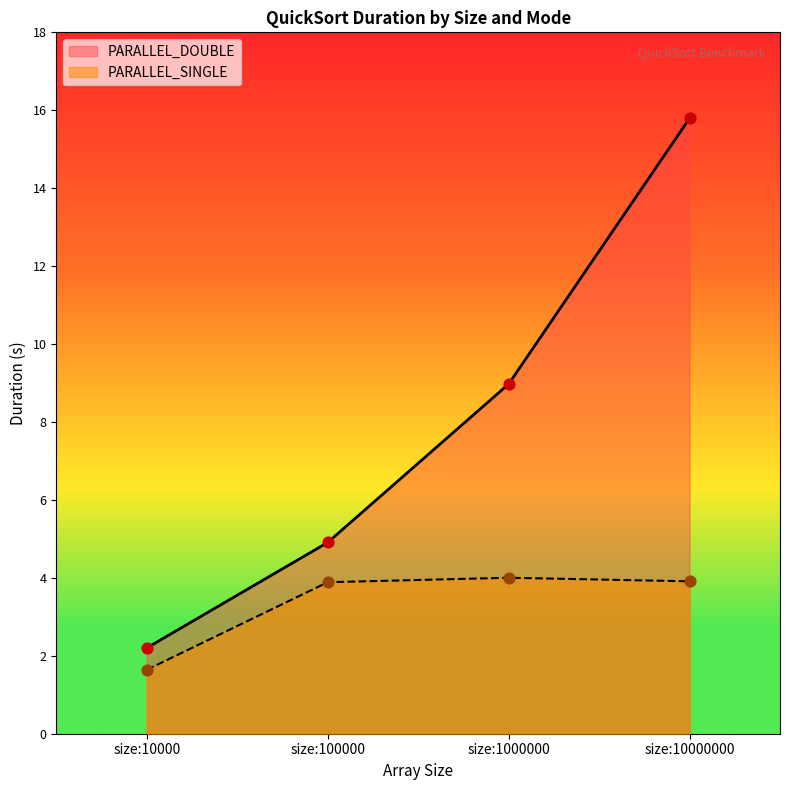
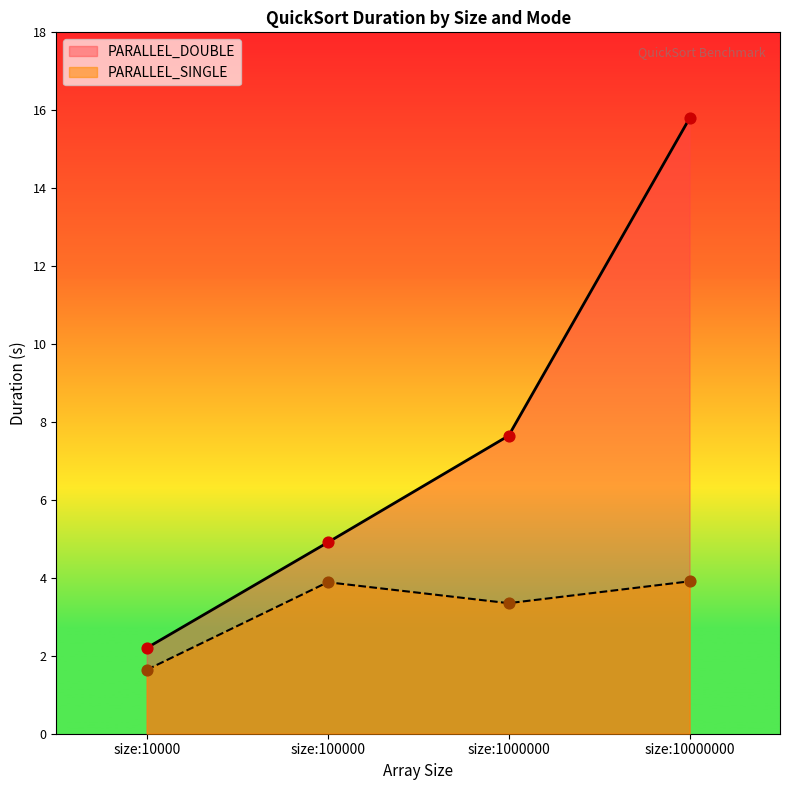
  {
    "PARALLEL_DOUBLE": {
      "size:10000": 2.2,
      "size:100000": 4.9,
-     "size:1000000": 9.0,
+     "size:1000000": 7.6,
      "size:10000000": 15.8
    },
    "PARALLEL_SINGLE": {
      "size:10000": 1.6,
      "size:100000": 3.9,
-     "size:1000000": 4.0,
+     "size:1000000": 3.4,
      "size:10000000": 3.9
    }
  }
